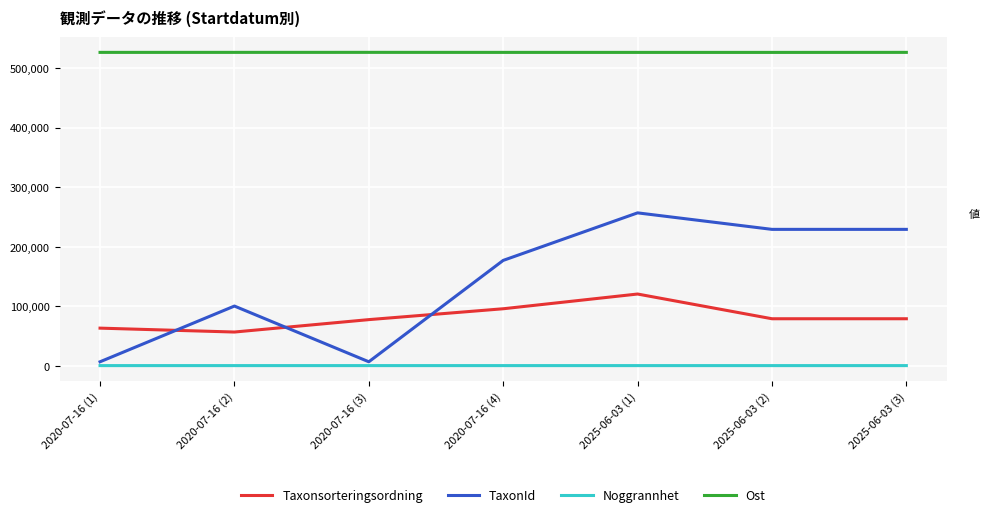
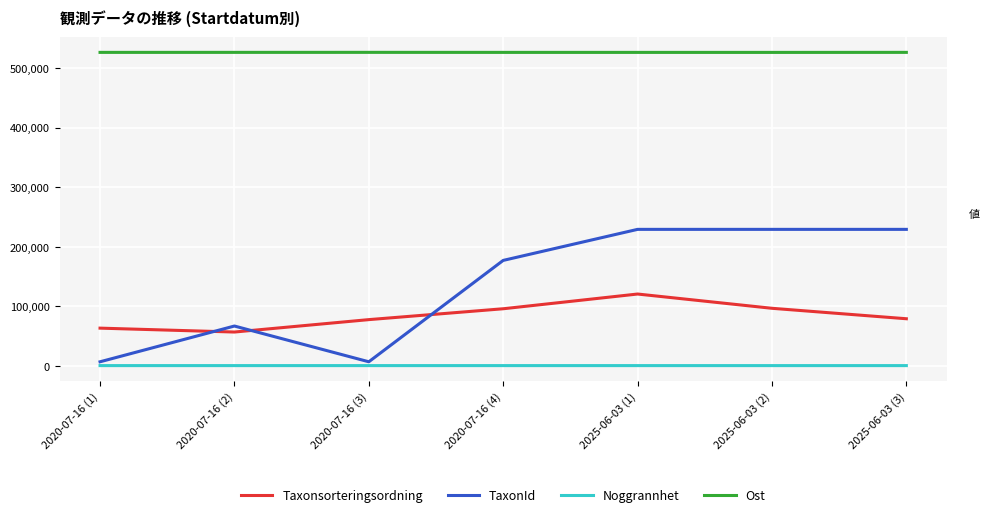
  {
    "Taxonsorteringsordning": {
      "2020-07-16 (1)": "60,000",
      "2020-07-16 (2)": "60,000",
      "2020-07-16 (3)": "80,000",
      "2020-07-16 (4)": "100,000",
      "2025-06-03 (1)": "120,000",
-     "2025-06-03 (2)": "80,000",
+     "2025-06-03 (2)": "100,000",
      "2025-06-03 (3)": "80,000"
    },
    "TaxonId": {
      "2020-07-16 (1)": "10,000",
-     "2020-07-16 (2)": "100,000",
+     "2020-07-16 (2)": "70,000",
      "2020-07-16 (3)": "10,000",
      "2020-07-16 (4)": "180,000",
-     "2025-06-03 (1)": "260,000",
+     "2025-06-03 (1)": "230,000",
      "2025-06-03 (2)": "230,000",
      "2025-06-03 (3)": "230,000"
    },
    "Noggrannhet": {
      "2020-07-16 (1)": "0",
      "2020-07-16 (2)": "0",
      "2020-07-16 (3)": "0",
      "2020-07-16 (4)": "0",
      "2025-06-03 (1)": "0",
      "2025-06-03 (2)": "0",
      "2025-06-03 (3)": "0"
    },
    "Ost": {
      "2020-07-16 (1)": "530,000",
      "2020-07-16 (2)": "530,000",
      "2020-07-16 (3)": "530,000",
      "2020-07-16 (4)": "530,000",
      "2025-06-03 (1)": "530,000",
      "2025-06-03 (2)": "530,000",
      "2025-06-03 (3)": "530,000"
    }
  }
